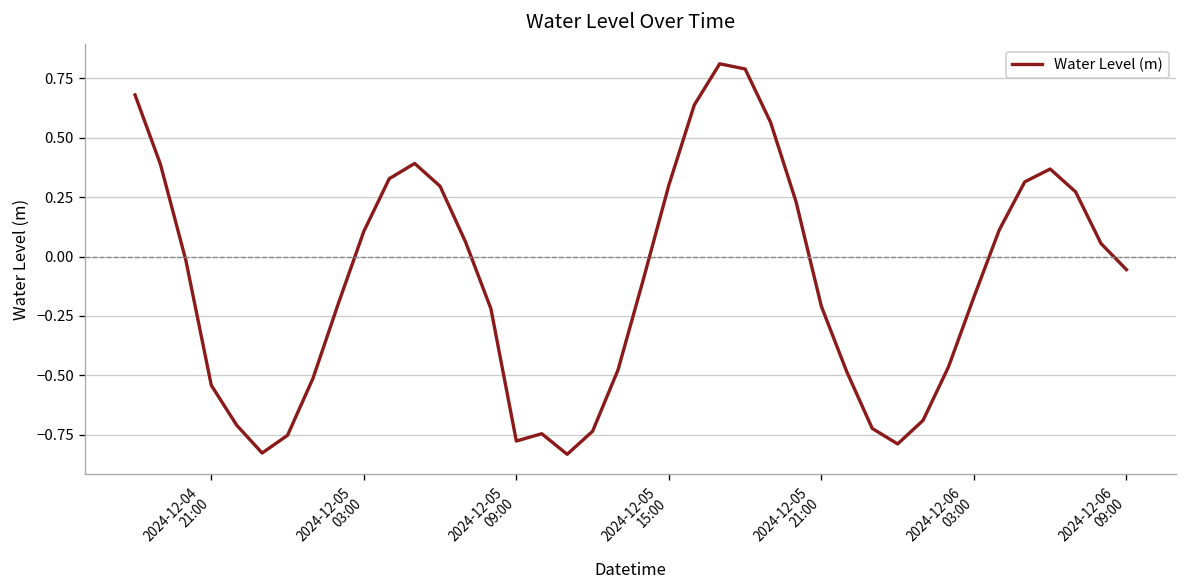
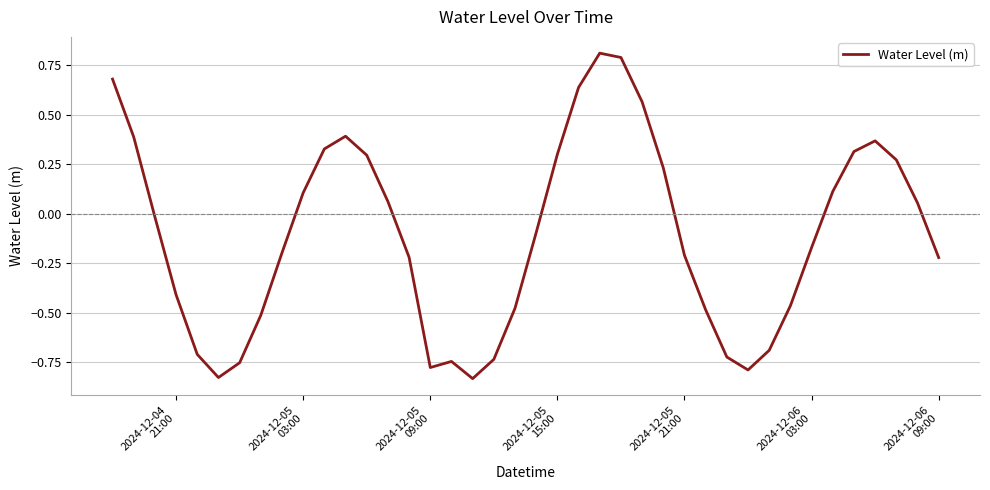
  {
-   "2024-12-04 21:00": -0.54,
+   "2024-12-04 21:00": -0.41,
    "2024-12-05 03:00": 0.11,
    "2024-12-05 09:00": -0.78,
    "2024-12-05 15:00": 0.30,
    "2024-12-05 21:00": -0.21,
    "2024-12-06 03:00": -0.17,
-   "2024-12-06 09:00": -0.06
+   "2024-12-06 09:00": -0.22
  }
